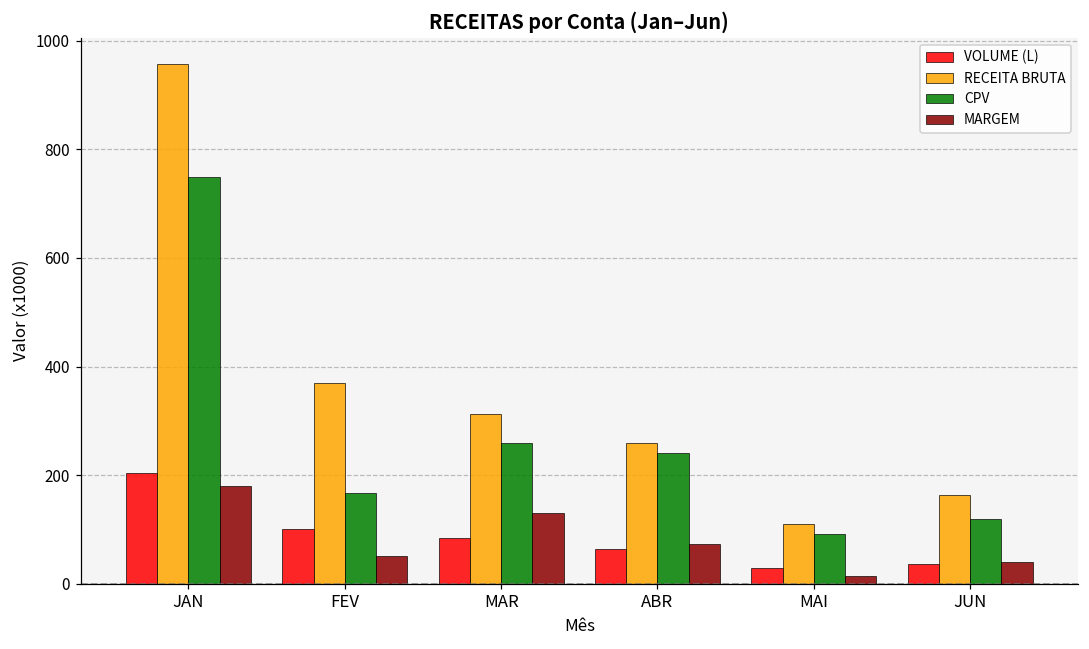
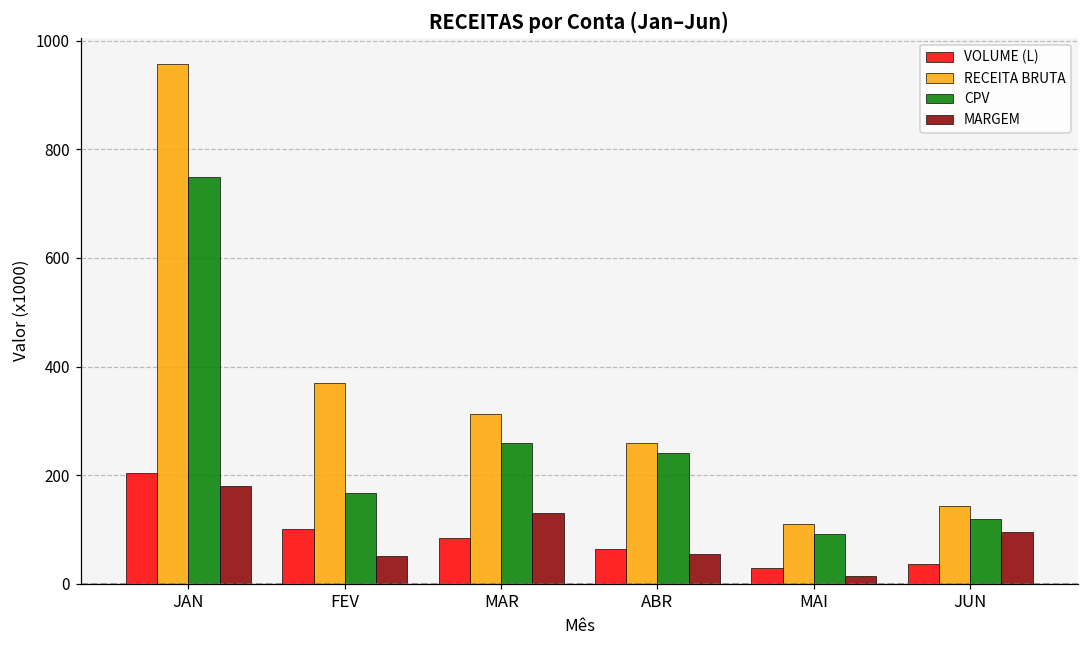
  {
    "VOLUME (L)": {
      "JAN": 200,
      "FEV": 100,
      "MAR": 80,
      "ABR": 60,
      "MAI": 30,
      "JUN": 40
    },
    "RECEITA BRUTA": {
      "JAN": 960,
      "FEV": 370,
      "MAR": 310,
      "ABR": 260,
      "MAI": 110,
-     "JUN": 160
+     "JUN": 140
    },
    "CPV": {
      "JAN": 750,
      "FEV": 170,
      "MAR": 260,
      "ABR": 240,
      "MAI": 90,
      "JUN": 120
    },
    "MARGEM": {
      "JAN": 180,
      "FEV": 50,
      "MAR": 130,
-     "ABR": 70,
+     "ABR": 50,
      "MAI": 20,
-     "JUN": 40
+     "JUN": 90
    }
  }
